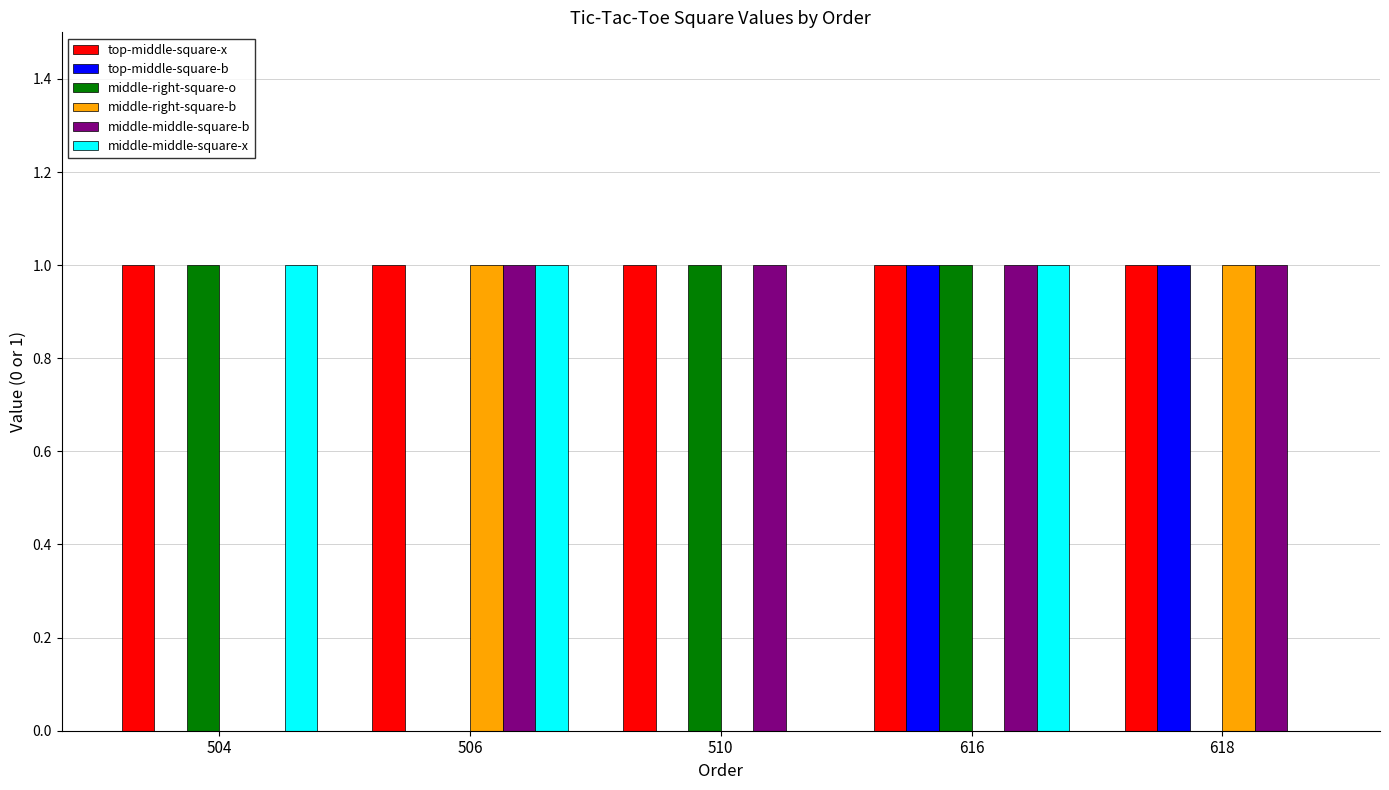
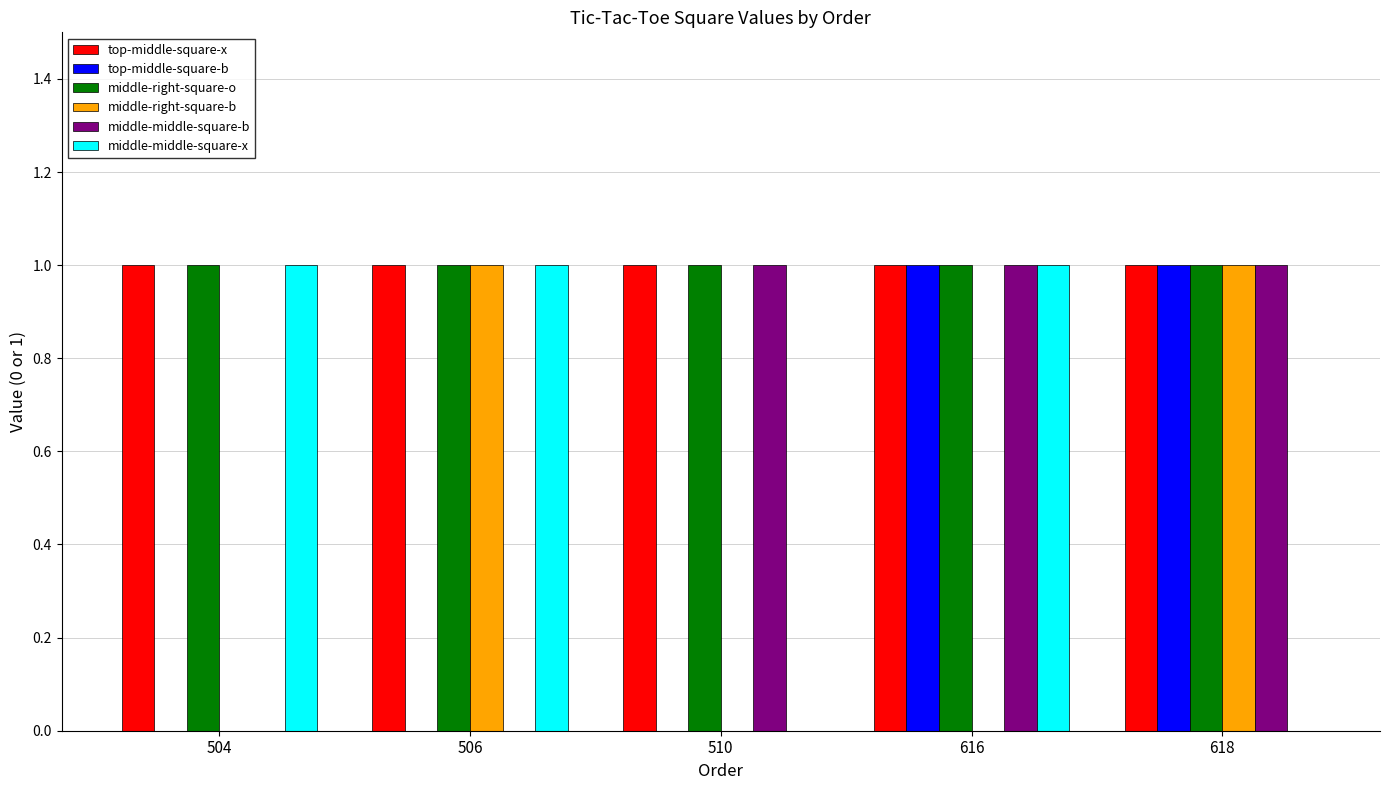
  {
    "top-middle-square-x": {
      "504": 1,
      "506": 1,
      "510": 1,
      "616": 1,
      "618": 1
    },
    "top-middle-square-b": {
      "504": 0,
      "506": 0,
      "510": 0,
      "616": 1,
      "618": 1
    },
    "middle-right-square-o": {
      "504": 1,
-     "506": 0,
+     "506": 1,
      "510": 1,
      "616": 1,
-     "618": 0
+     "618": 1
    },
    "middle-right-square-b": {
      "504": 0,
      "506": 1,
      "510": 0,
      "616": 0,
      "618": 1
    },
    "middle-middle-square-b": {
      "504": 0,
-     "506": 1,
+     "506": 0,
      "510": 1,
      "616": 1,
      "618": 1
    },
    "middle-middle-square-x": {
      "504": 1,
      "506": 1,
      "510": 0,
      "616": 1,
      "618": 0
    }
  }
